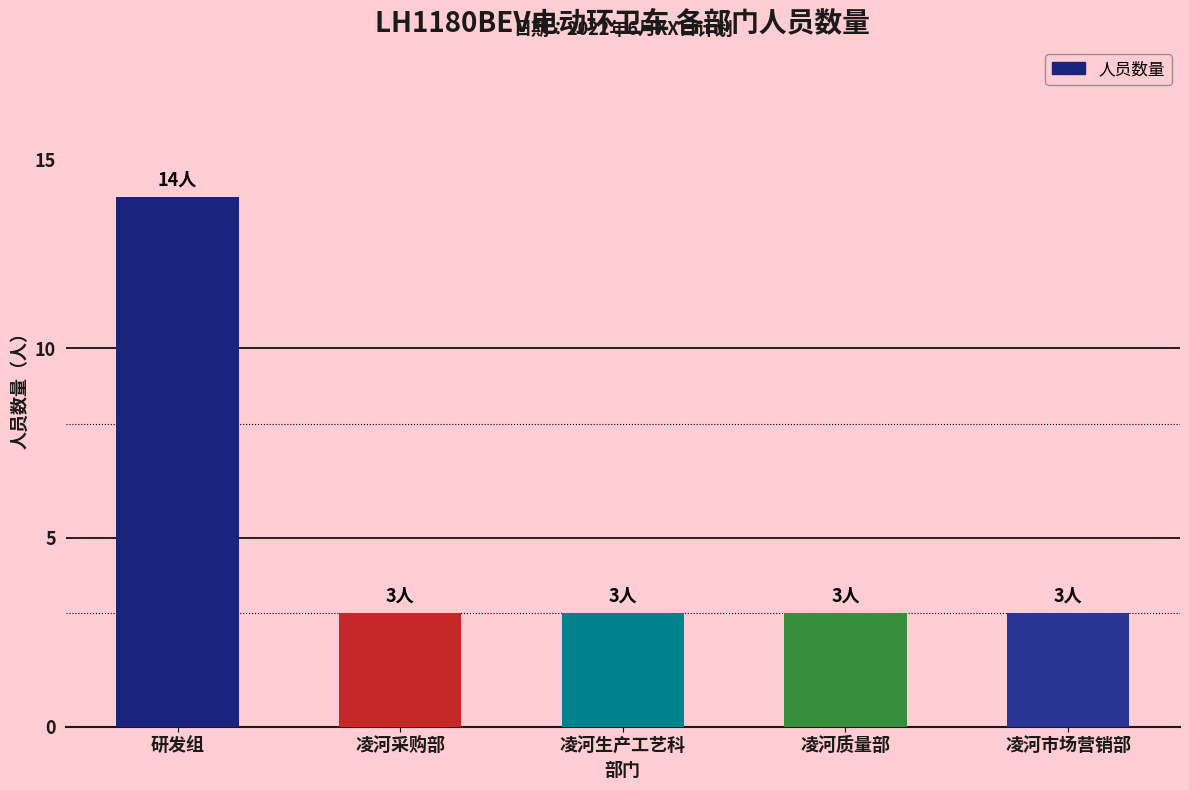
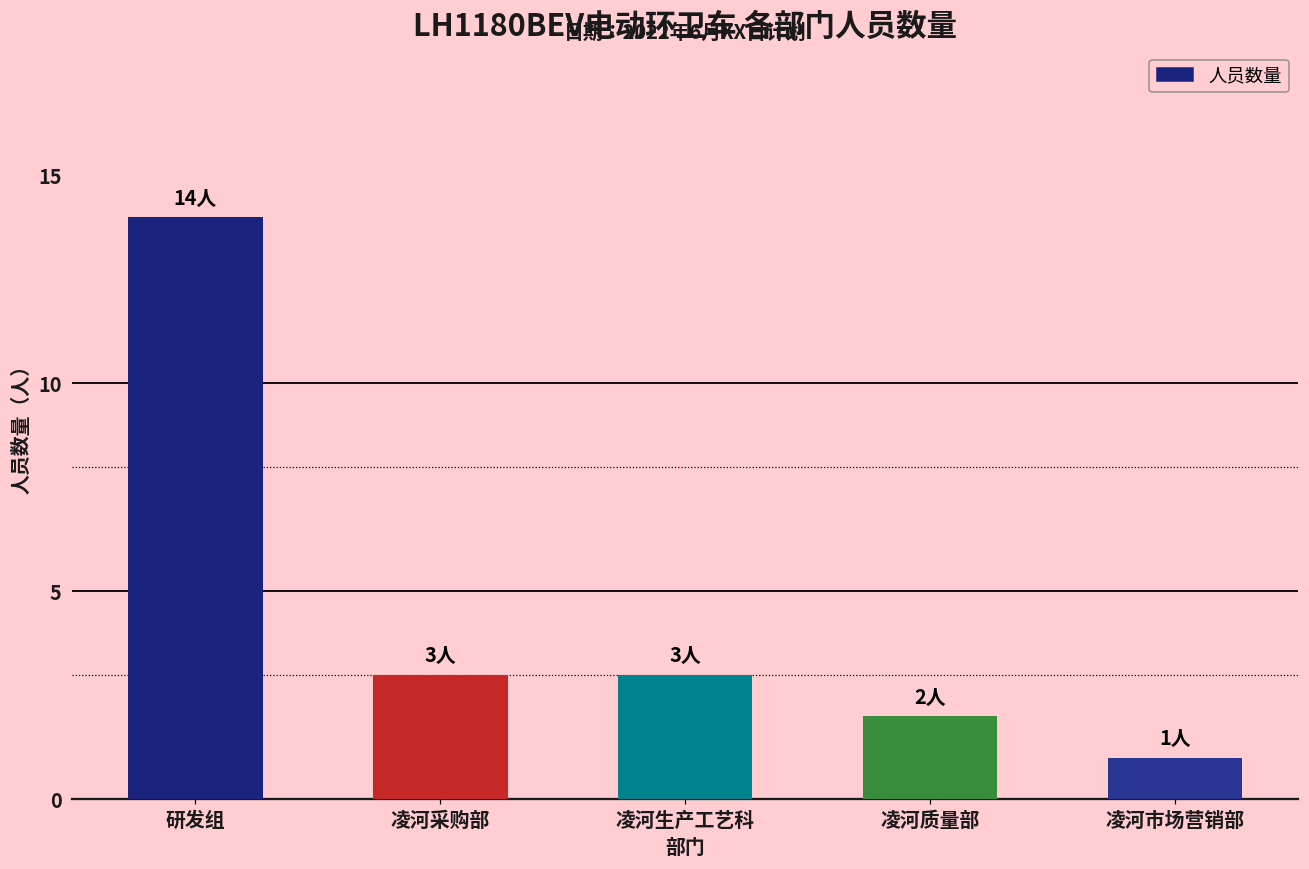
  {
    "研发组": "14人",
    "凌河采购部": "3人",
    "凌河生产工艺科": "3人",
-   "凌河质量部": "3人",
-   "凌河市场营销部": "3人"
+   "凌河质量部": "2人",
+   "凌河市场营销部": "1人"
  }
